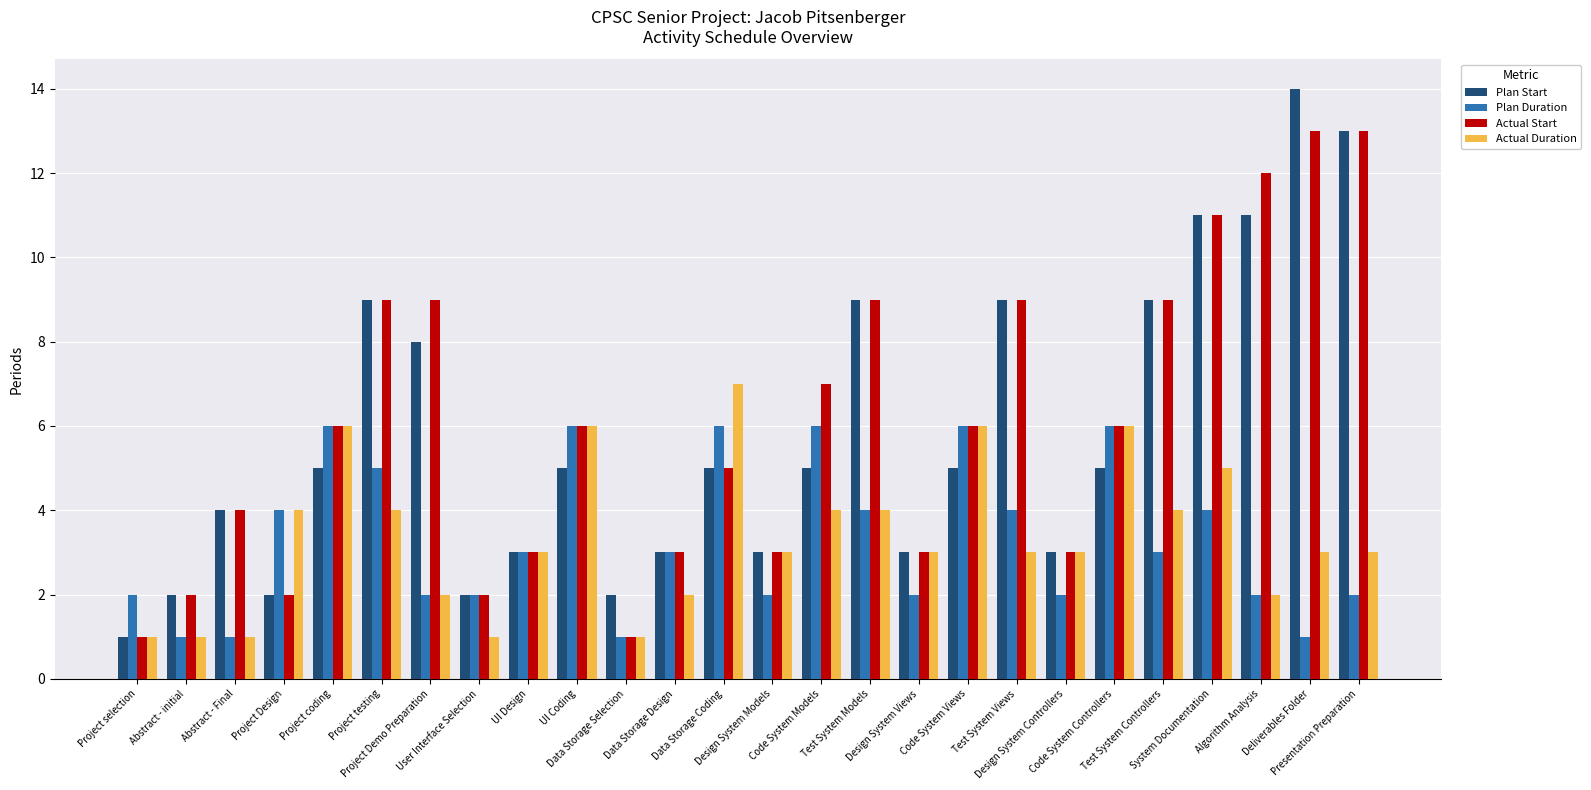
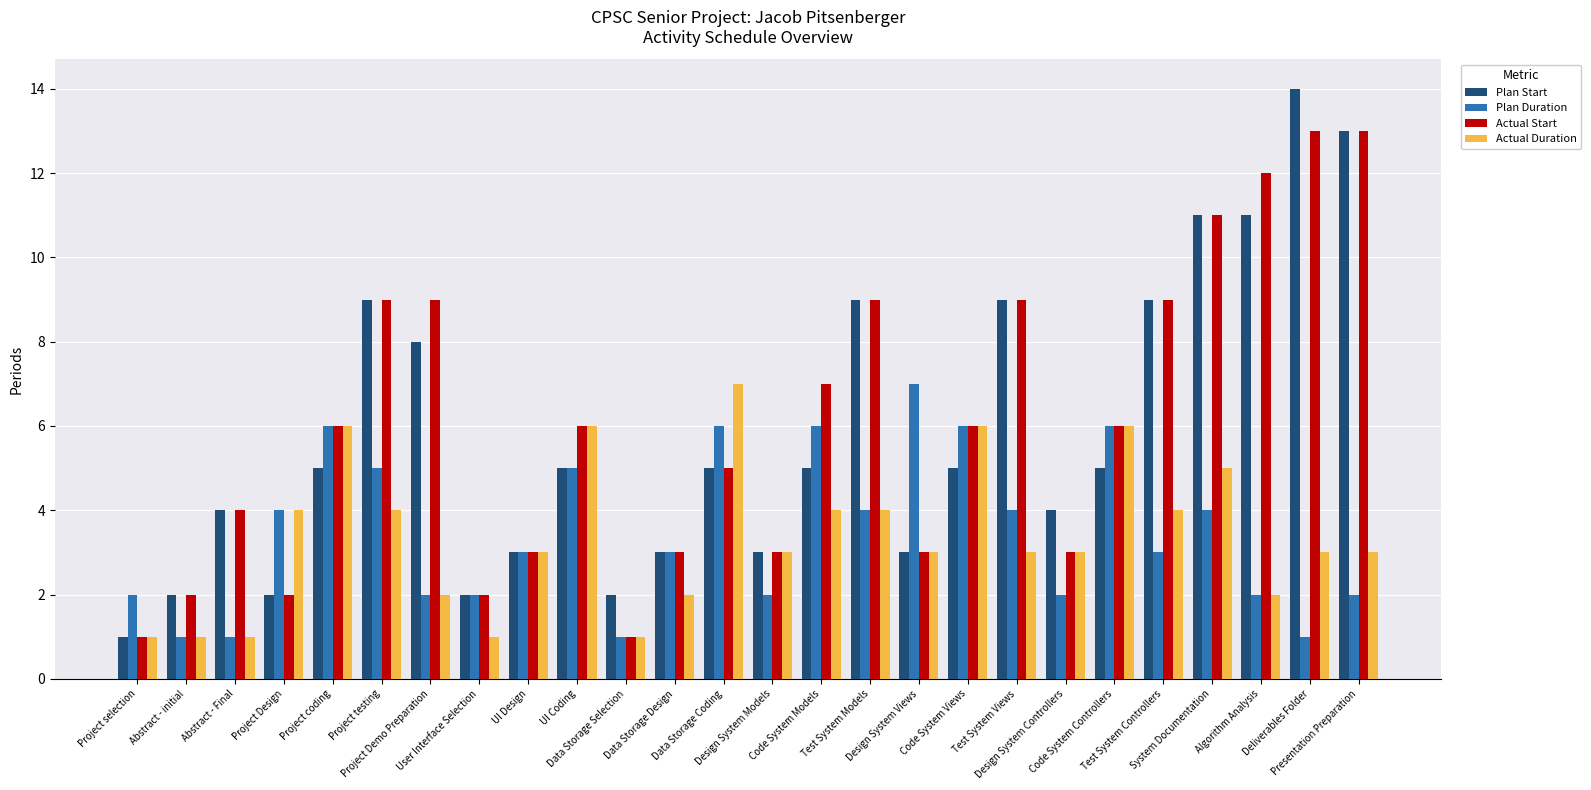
  {
    "Plan Start": {
      "Project selection": 1,
      "Abstract - initial": 2,
      "Abstract - Final": 4,
      "Project Design": 2,
      "Project coding": 5,
      "Project testing": 9,
      "Project Demo Preparation": 8,
      "User Interface Selection": 2,
      "UI Design": 3,
      "UI Coding": 5,
      "Data Storage Selection": 2,
      "Data Storage Design": 3,
      "Data Storage Coding": 5,
      "Design System Models": 3,
      "Code System Models": 5,
      "Test System Models": 9,
      "Design System Views": 3,
      "Code System Views": 5,
      "Test System Views": 9,
-     "Design System Controllers": 3,
+     "Design System Controllers": 4,
      "Code System Controllers": 5,
      "Test System Controllers": 9,
      "System Documentation": 11,
      "Algorithm Analysis": 11,
      "Deliverables Folder": 14,
      "Presentation Preparation": 13
    },
    "Plan Duration": {
      "Project selection": 2,
      "Abstract - initial": 1,
      "Abstract - Final": 1,
      "Project Design": 4,
      "Project coding": 6,
      "Project testing": 5,
      "Project Demo Preparation": 2,
      "User Interface Selection": 2,
      "UI Design": 3,
-     "UI Coding": 6,
+     "UI Coding": 5,
      "Data Storage Selection": 1,
      "Data Storage Design": 3,
      "Data Storage Coding": 6,
      "Design System Models": 2,
      "Code System Models": 6,
      "Test System Models": 4,
-     "Design System Views": 2,
+     "Design System Views": 7,
      "Code System Views": 6,
      "Test System Views": 4,
      "Design System Controllers": 2,
      "Code System Controllers": 6,
      "Test System Controllers": 3,
      "System Documentation": 4,
      "Algorithm Analysis": 2,
      "Deliverables Folder": 1,
      "Presentation Preparation": 2
    },
    "Actual Start": {
      "Project selection": 1,
      "Abstract - initial": 2,
      "Abstract - Final": 4,
      "Project Design": 2,
      "Project coding": 6,
      "Project testing": 9,
      "Project Demo Preparation": 9,
      "User Interface Selection": 2,
      "UI Design": 3,
      "UI Coding": 6,
      "Data Storage Selection": 1,
      "Data Storage Design": 3,
      "Data Storage Coding": 5,
      "Design System Models": 3,
      "Code System Models": 7,
      "Test System Models": 9,
      "Design System Views": 3,
      "Code System Views": 6,
      "Test System Views": 9,
      "Design System Controllers": 3,
      "Code System Controllers": 6,
      "Test System Controllers": 9,
      "System Documentation": 11,
      "Algorithm Analysis": 12,
      "Deliverables Folder": 13,
      "Presentation Preparation": 13
    },
    "Actual Duration": {
      "Project selection": 1,
      "Abstract - initial": 1,
      "Abstract - Final": 1,
      "Project Design": 4,
      "Project coding": 6,
      "Project testing": 4,
      "Project Demo Preparation": 2,
      "User Interface Selection": 1,
      "UI Design": 3,
      "UI Coding": 6,
      "Data Storage Selection": 1,
      "Data Storage Design": 2,
      "Data Storage Coding": 7,
      "Design System Models": 3,
      "Code System Models": 4,
      "Test System Models": 4,
      "Design System Views": 3,
      "Code System Views": 6,
      "Test System Views": 3,
      "Design System Controllers": 3,
      "Code System Controllers": 6,
      "Test System Controllers": 4,
      "System Documentation": 5,
      "Algorithm Analysis": 2,
      "Deliverables Folder": 3,
      "Presentation Preparation": 3
    }
  }
